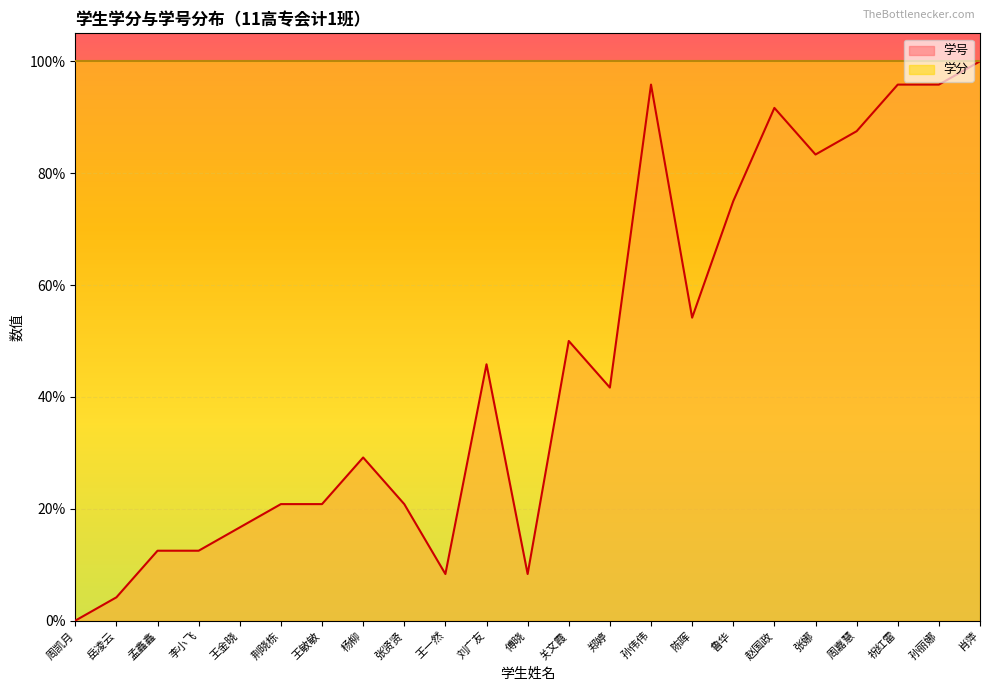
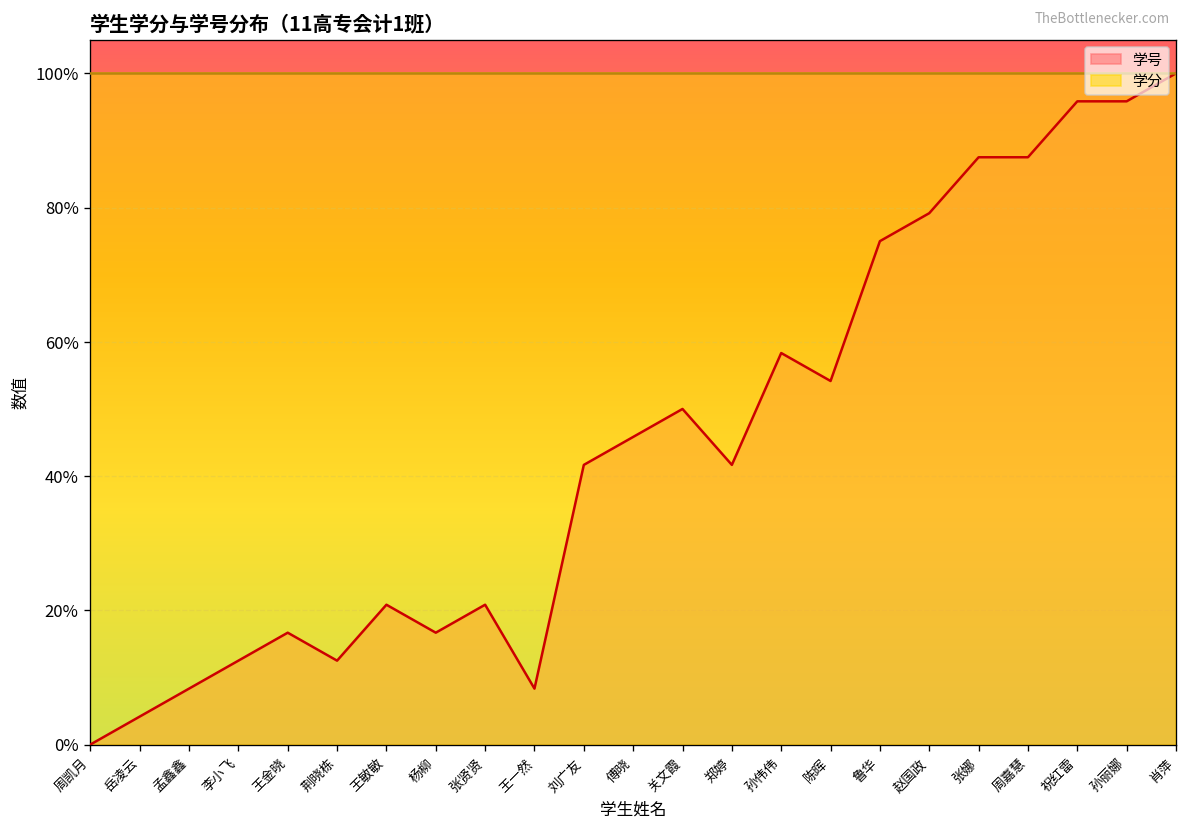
  {
    "学号": {
      "周凯月": "0%",
      "岳凌云": "4%",
-     "孟鑫鑫": "13%",
+     "孟鑫鑫": "8%",
      "李小飞": "13%",
      "王金晓": "17%",
-     "荆晓栋": "21%",
+     "荆晓栋": "13%",
      "王敏敏": "21%",
-     "杨柳": "29%",
+     "杨柳": "17%",
      "张贤贤": "21%",
      "王一然": "8%",
-     "刘广友": "46%",
-     "傅晓": "8%",
+     "刘广友": "42%",
+     "傅晓": "46%",
      "关文霞": "50%",
      "郑婷": "42%",
-     "孙伟伟": "96%",
+     "孙伟伟": "58%",
      "陈晖": "54%",
      "鲁华": "75%",
-     "赵国政": "92%",
-     "张娜": "83%",
+     "赵国政": "79%",
+     "张娜": "88%",
      "周嘉慧": "88%",
      "祝红雷": "96%",
      "孙丽娜": "96%"
    },
    "学分": {
      "周凯月": "100%",
      "岳凌云": "100%",
      "孟鑫鑫": "100%",
      "李小飞": "100%",
      "王金晓": "100%",
      "荆晓栋": "100%",
      "王敏敏": "100%",
      "杨柳": "100%",
      "张贤贤": "100%",
      "王一然": "100%",
      "刘广友": "100%",
      "傅晓": "100%",
      "关文霞": "100%",
      "郑婷": "100%",
      "孙伟伟": "100%",
      "陈晖": "100%",
      "鲁华": "100%",
      "赵国政": "100%",
      "张娜": "100%",
      "周嘉慧": "100%",
      "祝红雷": "100%"
    }
  }
